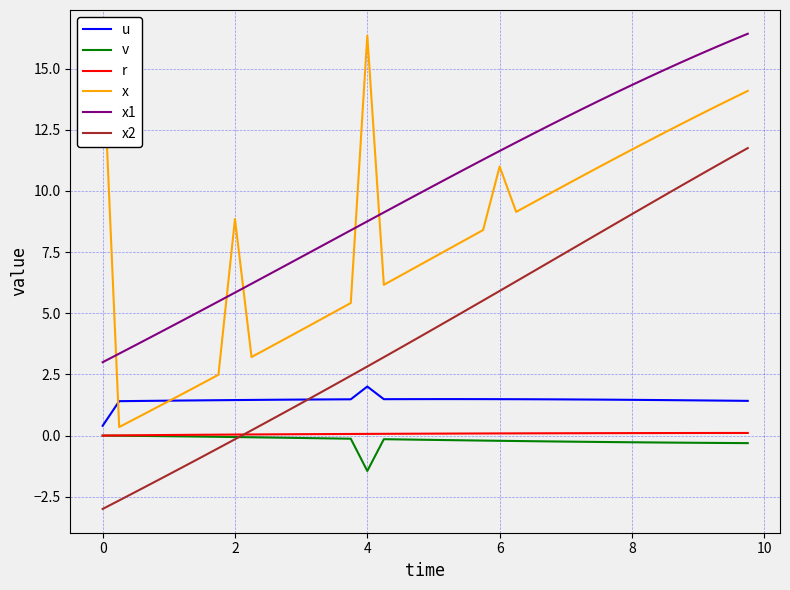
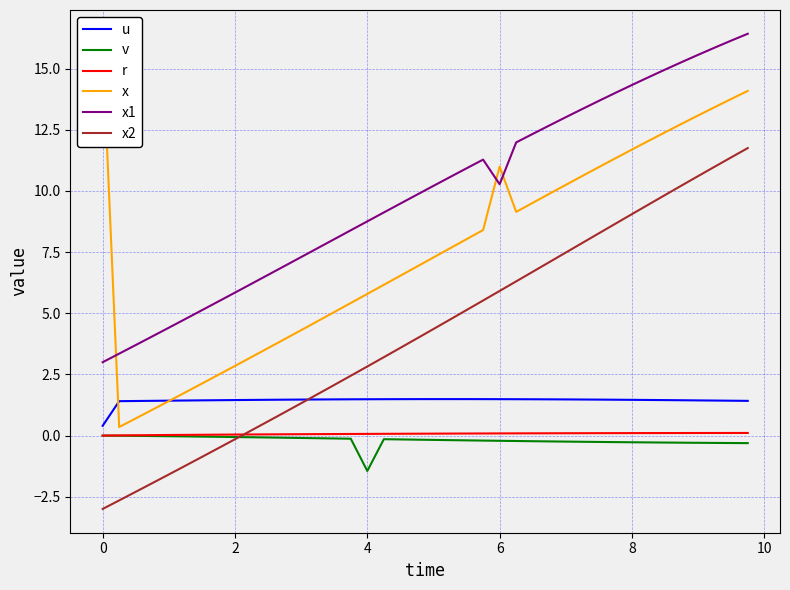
  {
    "u": {
      "0": 0.4,
      "2": 1.5,
-     "4": 2.0,
+     "4": 1.5,
      "6": 1.5,
      "8": 1.5
    },
    "v": {
      "4": -1.4,
      "6": -0.2,
      "8": -0.3
    },
    "r": {
      "4": 0.1,
      "6": 0.1,
      "8": 0.1
    },
    "x": {
-     "2": 8.9,
-     "4": 16.4,
+     "2": 2.8,
+     "4": 5.8,
      "6": 11.0,
      "8": 11.7
    },
    "x1": {
      "0": 3.0,
      "2": 5.8,
      "4": 8.8,
-     "6": 11.6,
+     "6": 10.3,
      "8": 14.3
    },
    "x2": {
      "0": -3.0,
      "4": 2.8,
      "6": 5.9,
      "8": 9.1
    }
  }
